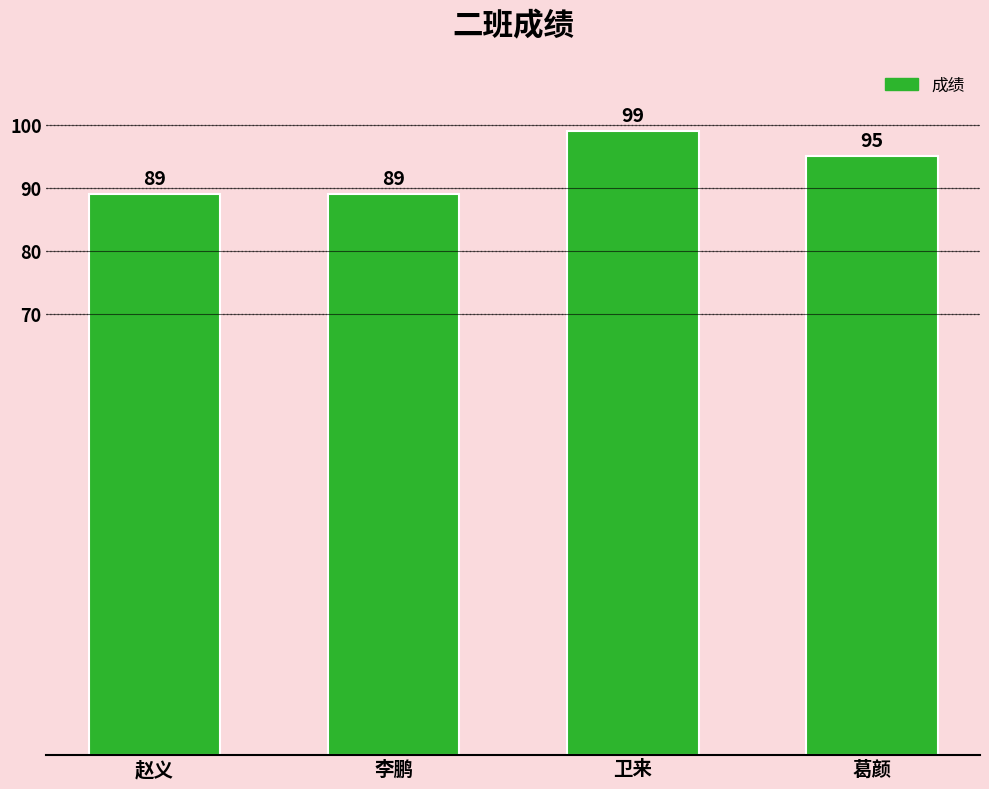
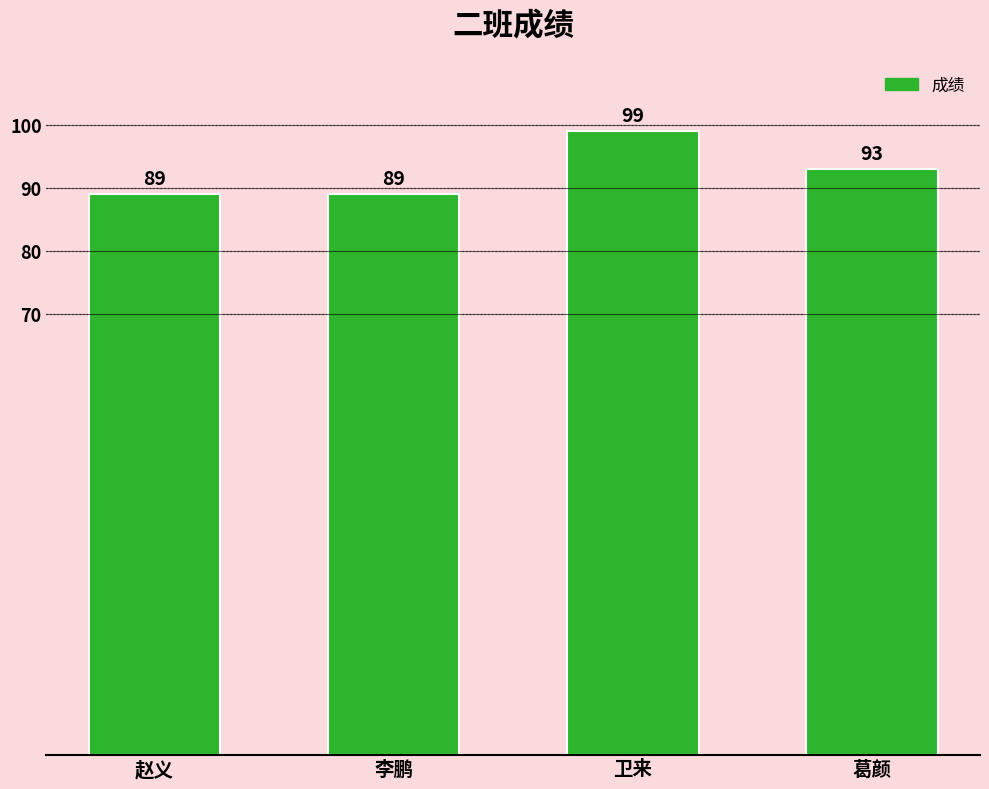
  {
    "赵义": 89,
    "李鹏": 89,
    "卫来": 99,
-   "葛颜": 95
+   "葛颜": 93
  }
